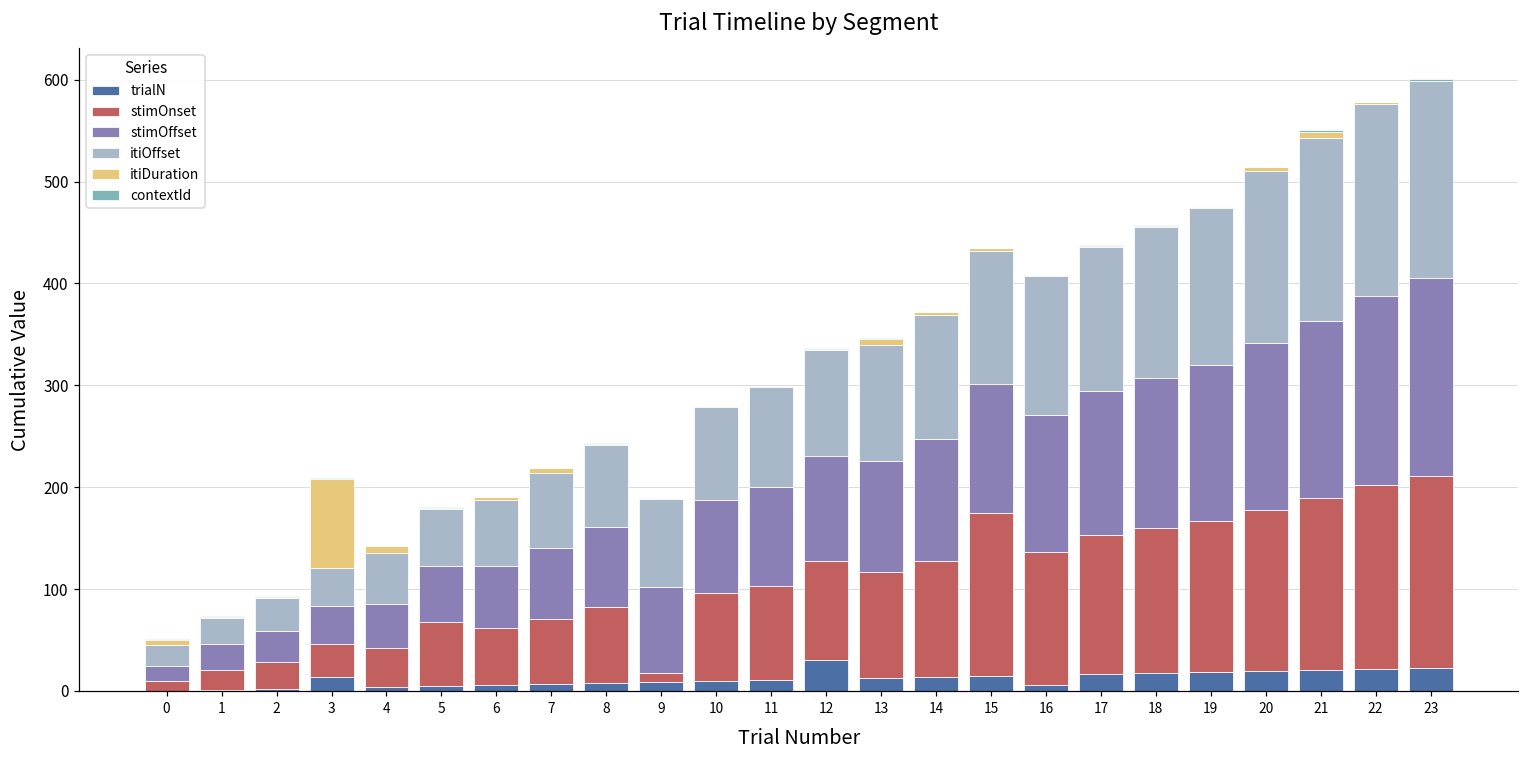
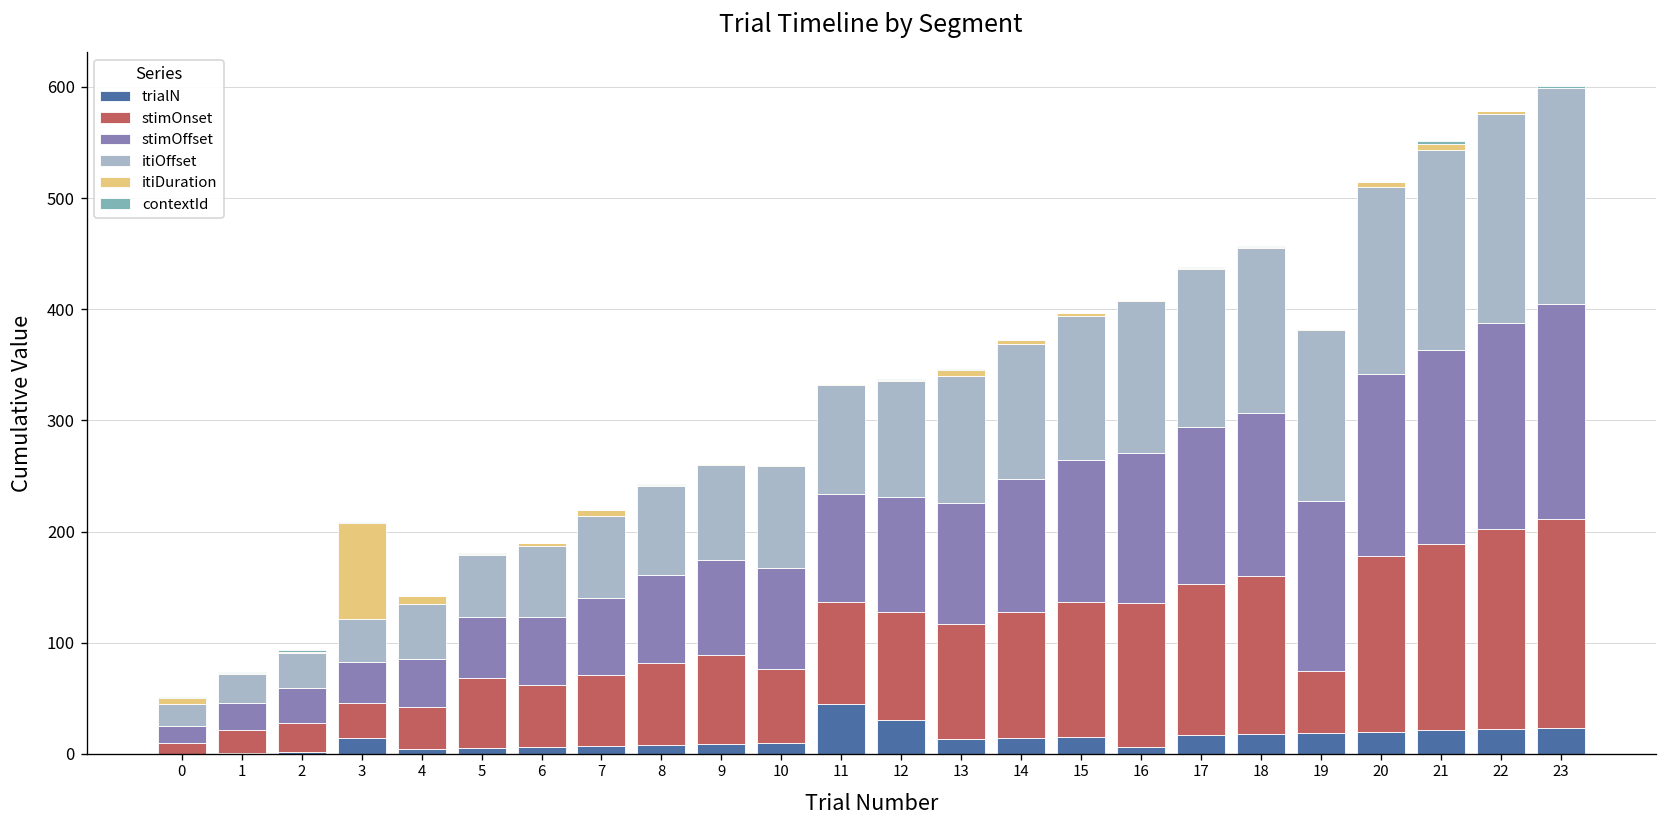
  {
    "trialN": {
      "0": 0,
      "3": 10,
      "4": 0,
      "5": 10,
      "6": 10,
      "7": 10,
      "8": 10,
      "9": 10,
      "10": 10,
-     "11": 10,
+     "11": 50,
      "12": 30,
      "13": 10,
      "14": 10,
      "15": 20,
      "16": 10,
      "17": 20,
      "18": 20,
      "19": 20,
      "20": 20,
      "21": 20,
      "22": 20,
      "23": 20
    },
    "stimOnset": {
      "0": 10,
      "1": 20,
      "2": 30,
      "3": 30,
      "4": 40,
      "5": 60,
      "6": 60,
      "7": 60,
      "8": 70,
-     "9": 10,
-     "10": 90,
+     "9": 80,
+     "10": 70,
      "11": 90,
      "12": 100,
      "13": 100,
      "14": 110,
-     "15": 160,
+     "15": 120,
      "16": 130,
      "17": 140,
      "18": 140,
-     "19": 150,
+     "19": 60,
      "20": 160,
      "21": 170,
      "22": 180,
      "23": 190
    },
    "itiDuration": {
      "0": 10,
      "3": 90,
      "4": 10,
      "6": 0,
      "7": 10,
      "13": 10,
      "14": 0,
      "15": 0,
      "20": 0,
      "21": 10,
      "23": 0
    }
  }
